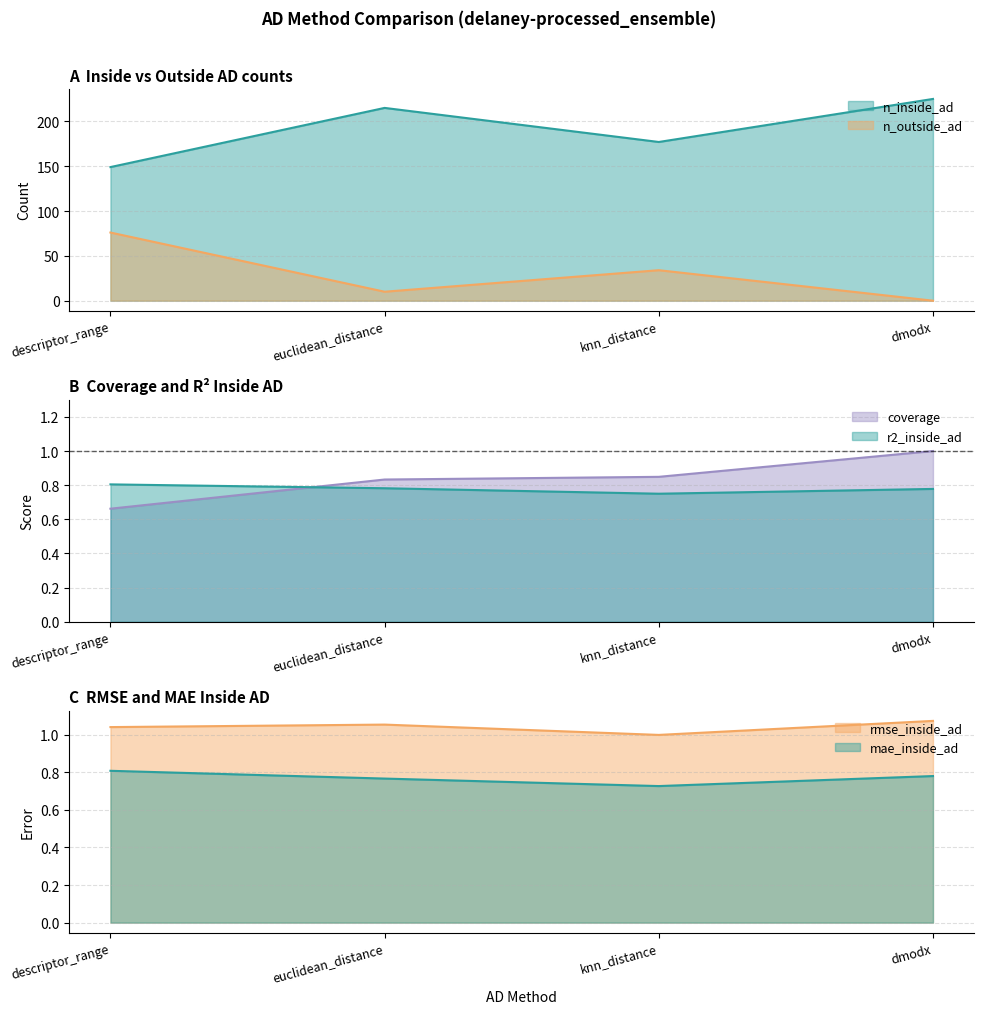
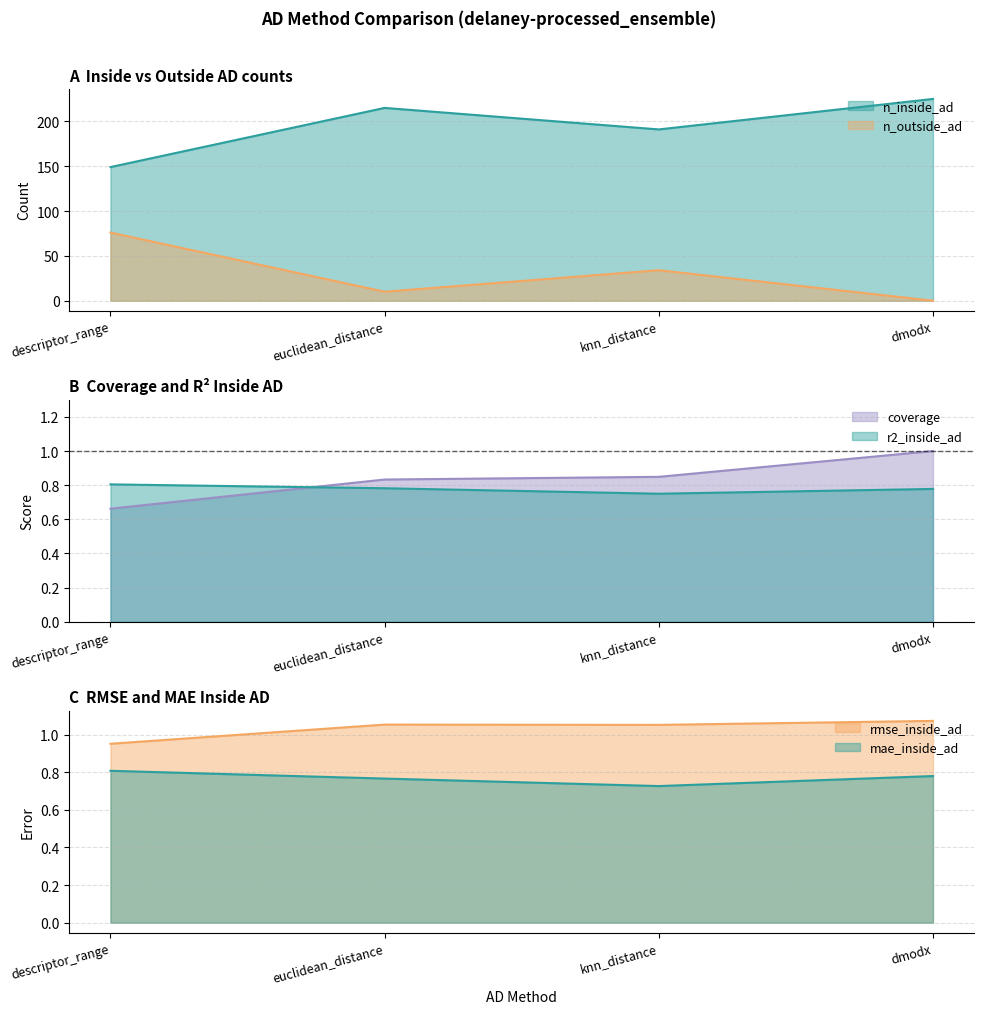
  {
    "A Inside vs Outside AD counts": {
      "n_inside_ad": {
        "descriptor_range": 150,
        "euclidean_distance": 220,
-       "knn_distance": 180,
+       "knn_distance": 190,
        "dmodx": 230
      },
      "n_outside_ad": {
        "descriptor_range": 80,
        "euclidean_distance": 10,
        "knn_distance": 30,
        "dmodx": 0
      }
    },
    "B Coverage and R² Inside AD": {
      "coverage": {
        "descriptor_range": 0.66,
        "euclidean_distance": 0.83,
        "knn_distance": 0.85,
        "dmodx": 1.00
      },
      "r2_inside_ad": {
        "descriptor_range": 0.80,
        "euclidean_distance": 0.78,
        "knn_distance": 0.75,
        "dmodx": 0.78
      }
    },
    "C RMSE and MAE Inside AD": {
      "rmse_inside_ad": {
-       "descriptor_range": 1.04,
+       "descriptor_range": 0.95,
        "euclidean_distance": 1.05,
-       "knn_distance": 1.00,
+       "knn_distance": 1.05,
        "dmodx": 1.07
      },
      "mae_inside_ad": {
        "descriptor_range": 0.81,
        "euclidean_distance": 0.77,
        "knn_distance": 0.73,
        "dmodx": 0.78
      }
    }
  }
